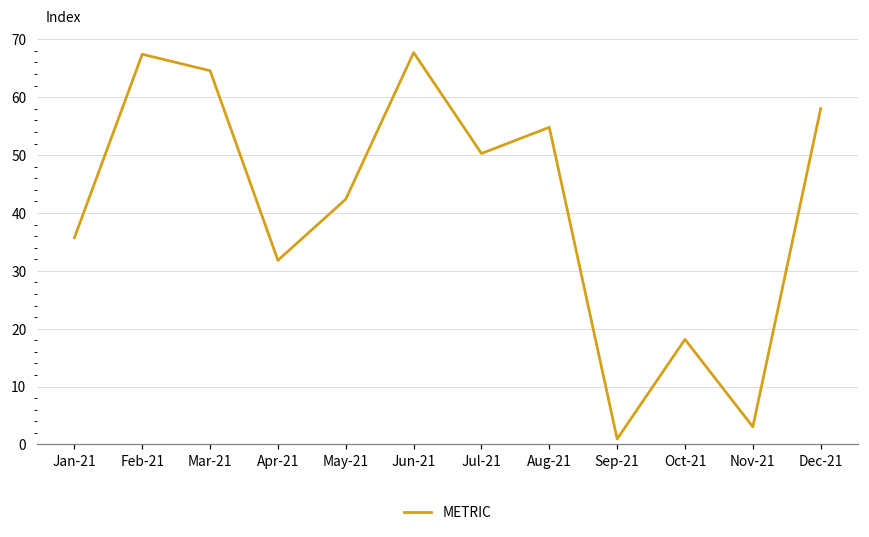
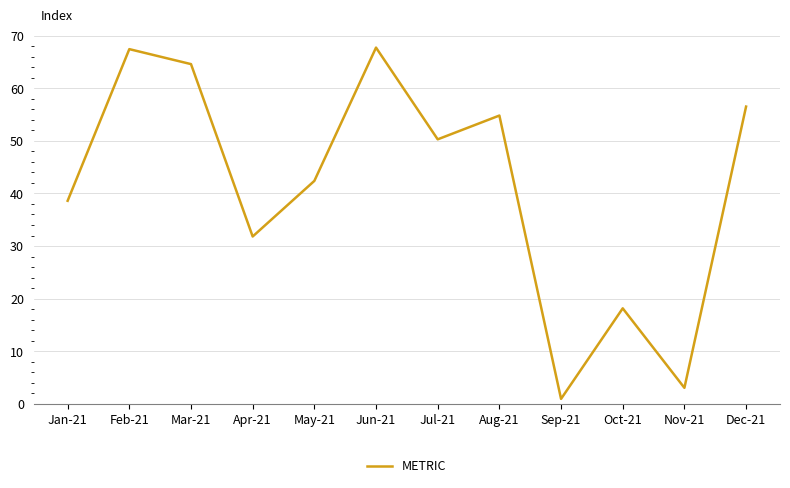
  {
-   "Jan-21": 36,
+   "Jan-21": 39,
    "Feb-21": 67,
    "Mar-21": 65,
    "Apr-21": 32,
    "May-21": 42,
    "Jun-21": 68,
    "Jul-21": 50,
    "Aug-21": 55,
    "Sep-21": 1,
    "Oct-21": 18,
    "Nov-21": 3,
-   "Dec-21": 58
+   "Dec-21": 57
  }
